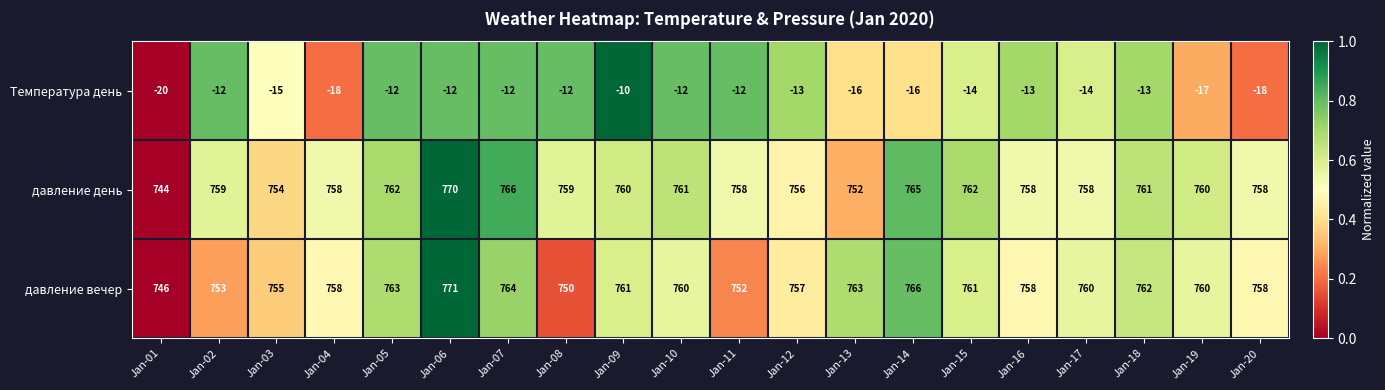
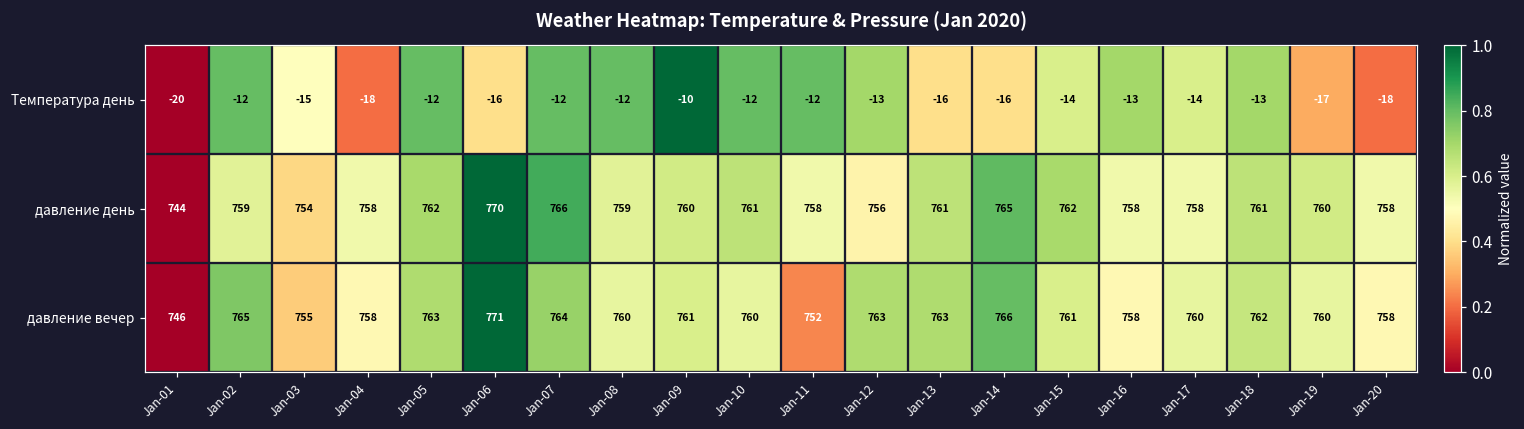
  {
    "Температура день": {
      "Jan-01": -20,
      "Jan-02": -12,
      "Jan-03": -15,
      "Jan-04": -18,
      "Jan-05": -12,
-     "Jan-06": -12,
+     "Jan-06": -16,
      "Jan-07": -12,
      "Jan-08": -12,
      "Jan-09": -10,
      "Jan-10": -12,
      "Jan-11": -12,
      "Jan-12": -13,
      "Jan-13": -16,
      "Jan-14": -16,
      "Jan-15": -14,
      "Jan-16": -13,
      "Jan-17": -14,
      "Jan-18": -13,
      "Jan-19": -17,
      "Jan-20": -18
    },
    "давление день": {
      "Jan-01": 744,
      "Jan-02": 759,
      "Jan-03": 754,
      "Jan-04": 758,
      "Jan-05": 762,
      "Jan-06": 770,
      "Jan-07": 766,
      "Jan-08": 759,
      "Jan-09": 760,
      "Jan-10": 761,
      "Jan-11": 758,
      "Jan-12": 756,
-     "Jan-13": 752,
+     "Jan-13": 761,
      "Jan-14": 765,
      "Jan-15": 762,
      "Jan-16": 758,
      "Jan-17": 758,
      "Jan-18": 761,
      "Jan-19": 760,
      "Jan-20": 758
    },
    "давление вечер": {
      "Jan-01": 746,
-     "Jan-02": 753,
+     "Jan-02": 765,
      "Jan-03": 755,
      "Jan-04": 758,
      "Jan-05": 763,
      "Jan-06": 771,
      "Jan-07": 764,
-     "Jan-08": 750,
+     "Jan-08": 760,
      "Jan-09": 761,
      "Jan-10": 760,
      "Jan-11": 752,
-     "Jan-12": 757,
+     "Jan-12": 763,
      "Jan-13": 763,
      "Jan-14": 766,
      "Jan-15": 761,
      "Jan-16": 758,
      "Jan-17": 760,
      "Jan-18": 762,
      "Jan-19": 760,
      "Jan-20": 758
    }
  }
